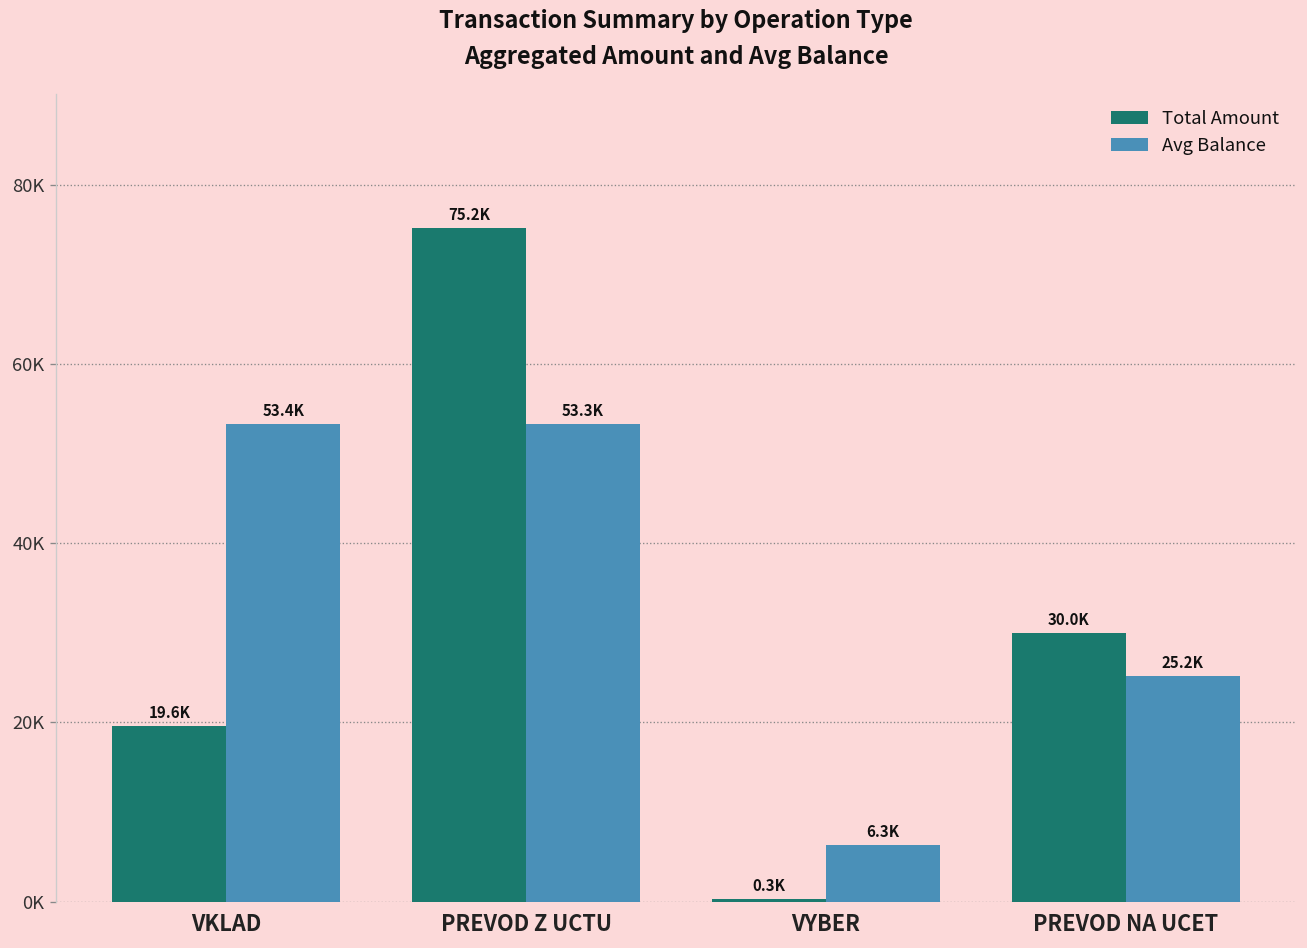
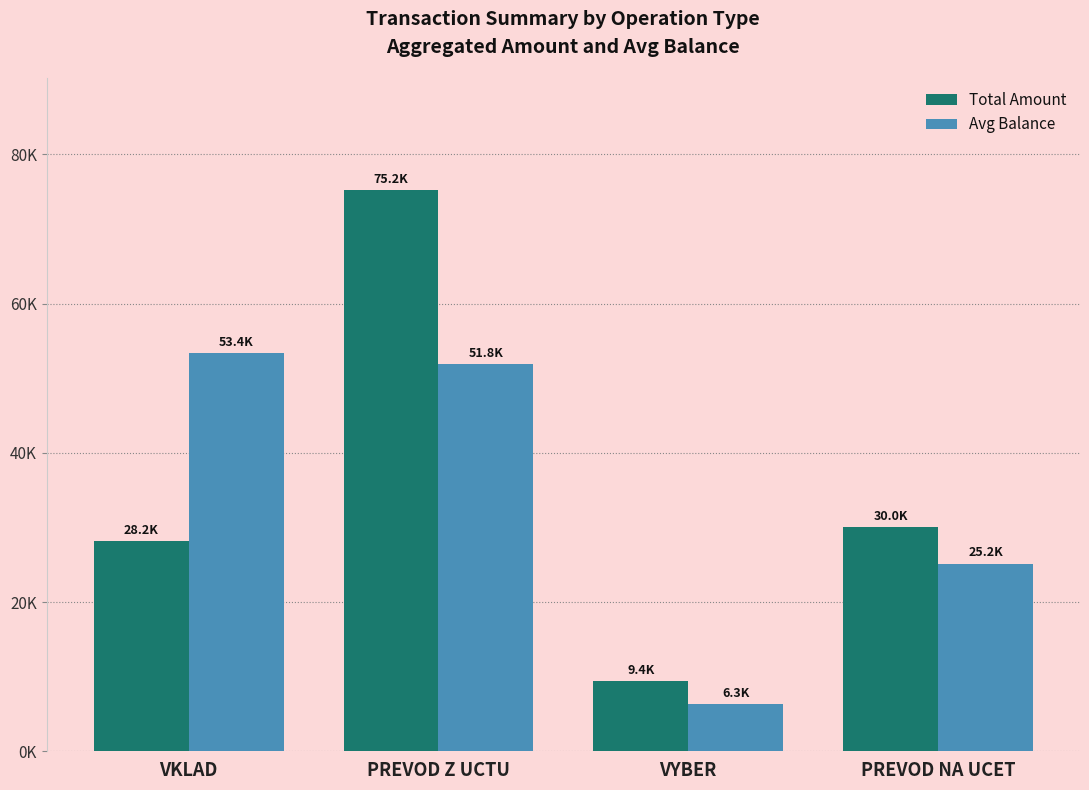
  {
    "Total Amount": {
-     "VKLAD": "19.6K",
+     "VKLAD": "28.2K",
      "PREVOD Z UCTU": "75.2K",
-     "VYBER": "0.3K",
+     "VYBER": "9.4K",
      "PREVOD NA UCET": "30.0K"
    },
    "Avg Balance": {
      "VKLAD": "53.4K",
-     "PREVOD Z UCTU": "53.3K",
+     "PREVOD Z UCTU": "51.8K",
      "VYBER": "6.3K",
      "PREVOD NA UCET": "25.2K"
    }
  }
